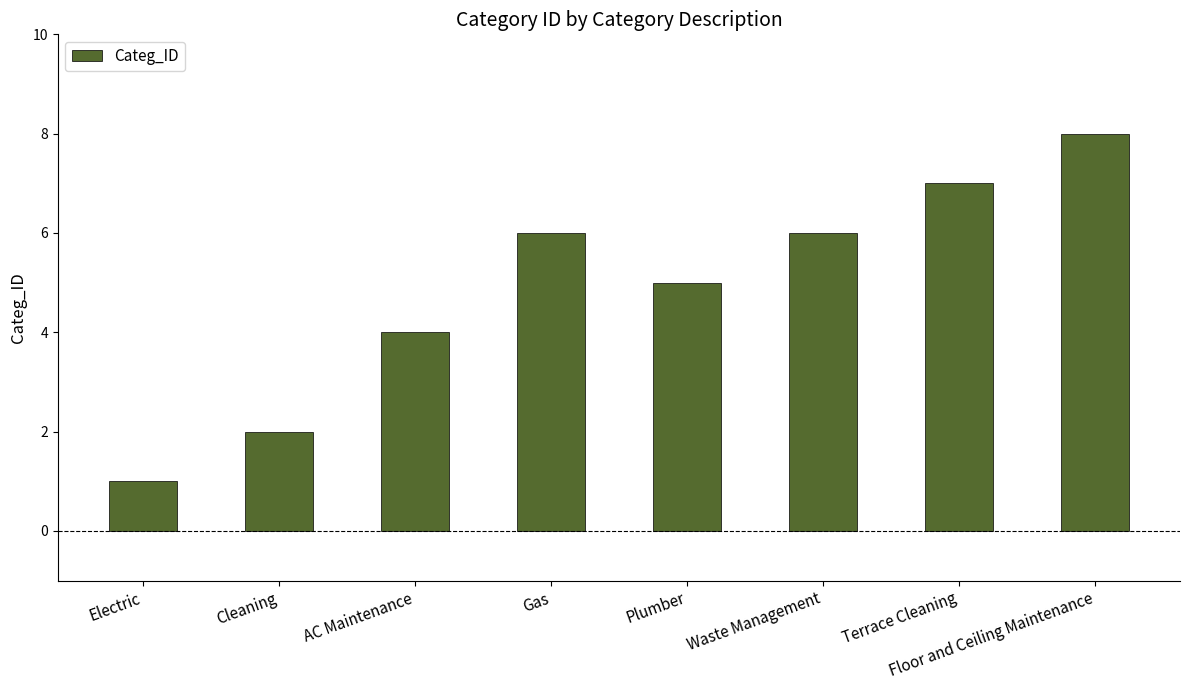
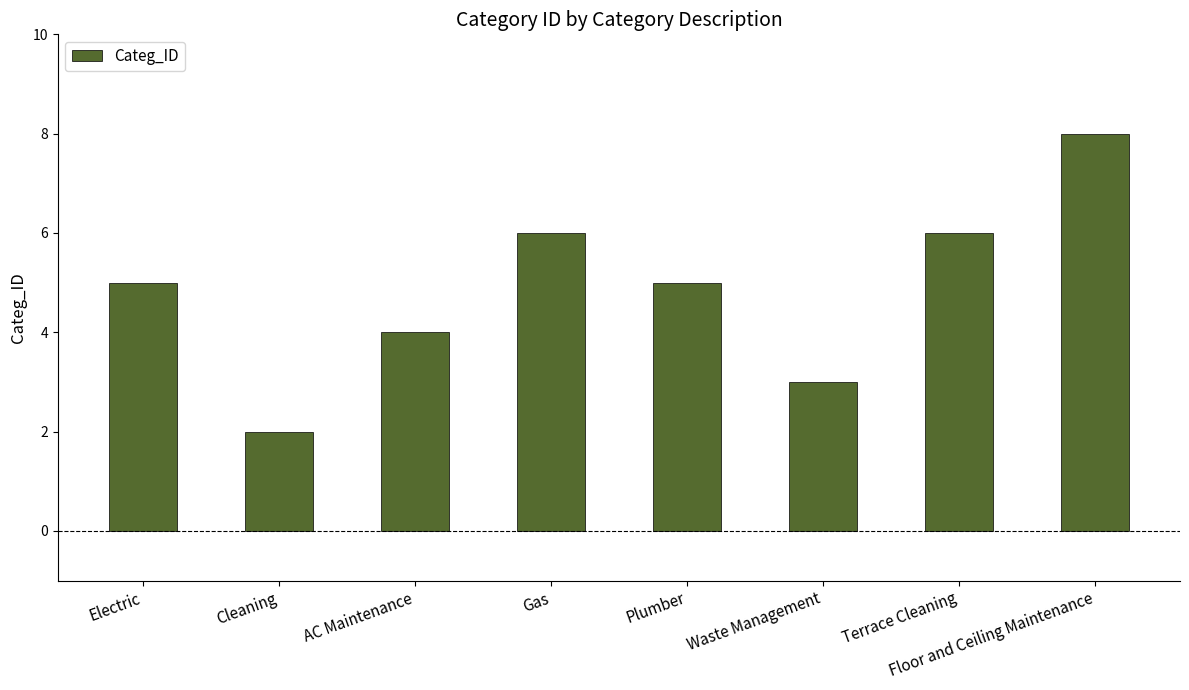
  {
-   "Electric": 1,
+   "Electric": 5,
    "Cleaning": 2,
    "AC Maintenance": 4,
    "Gas": 6,
    "Plumber": 5,
-   "Waste Management": 6,
-   "Terrace Cleaning": 7,
+   "Waste Management": 3,
+   "Terrace Cleaning": 6,
    "Floor and Ceiling Maintenance": 8
  }
